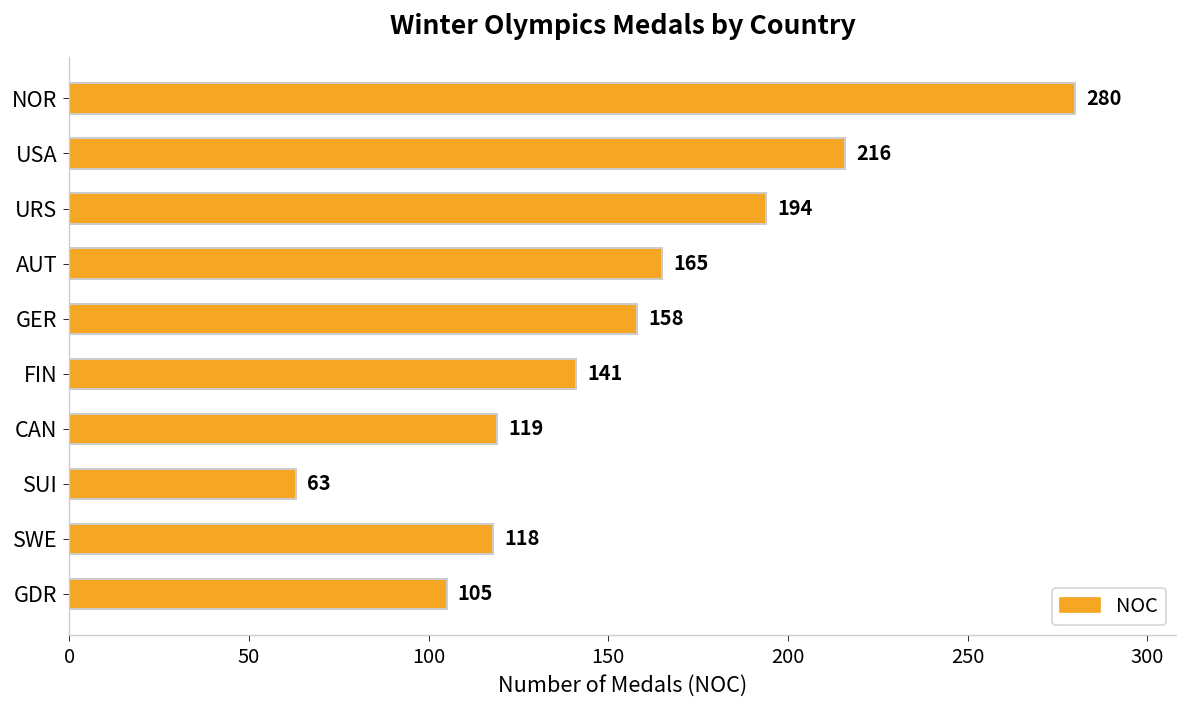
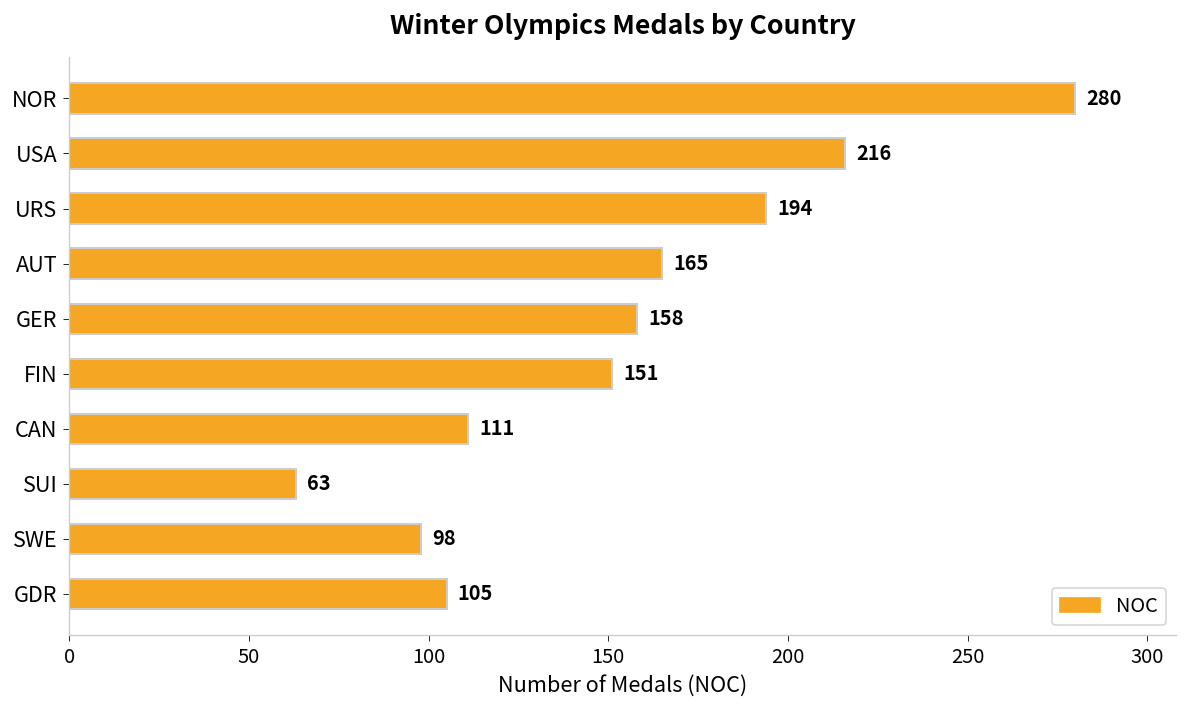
  {
    "NOR": 280,
    "USA": 216,
    "URS": 194,
    "AUT": 165,
    "GER": 158,
-   "FIN": 141,
-   "CAN": 119,
+   "FIN": 151,
+   "CAN": 111,
    "SUI": 63,
-   "SWE": 118,
+   "SWE": 98,
    "GDR": 105
  }
